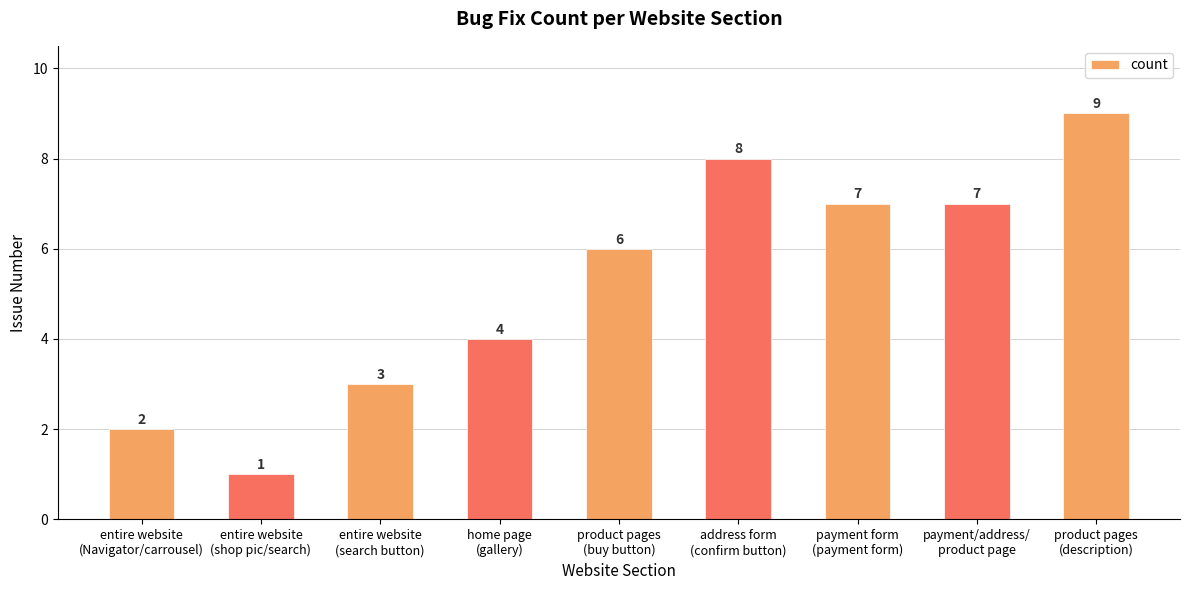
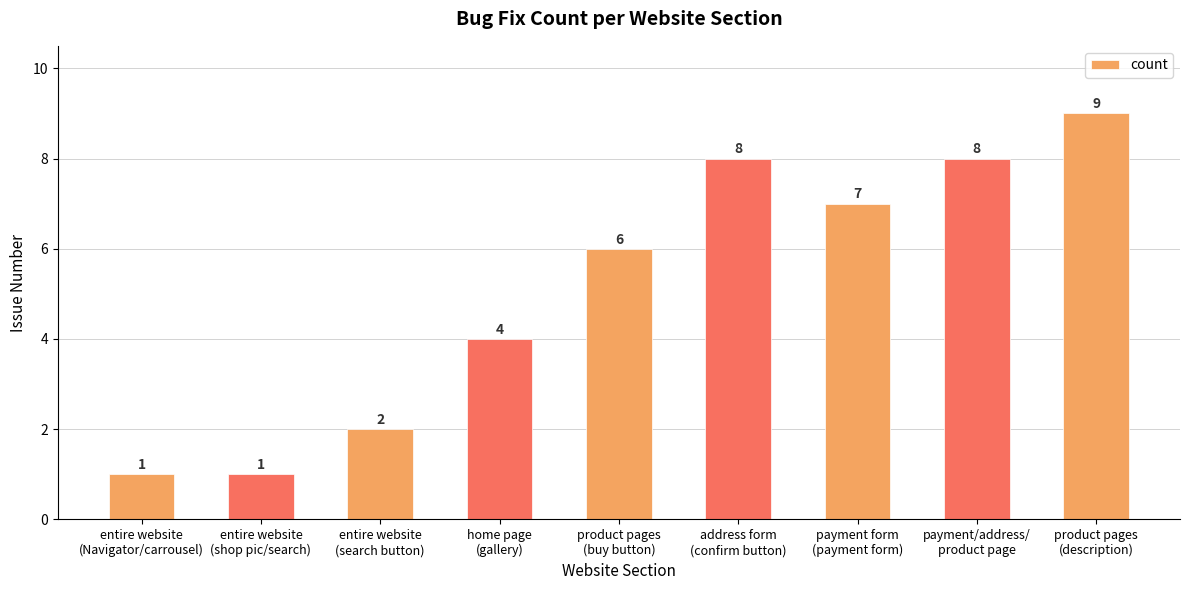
  {
-   "entire website (Navigator/carrousel)": 2,
+   "entire website (Navigator/carrousel)": 1,
    "entire website (shop pic/search)": 1,
-   "entire website (search button)": 3,
+   "entire website (search button)": 2,
    "home page (gallery)": 4,
    "product pages (buy button)": 6,
    "address form (confirm button)": 8,
    "payment form (payment form)": 7,
-   "payment/address/ product page": 7,
+   "payment/address/ product page": 8,
    "product pages (description)": 9
  }
